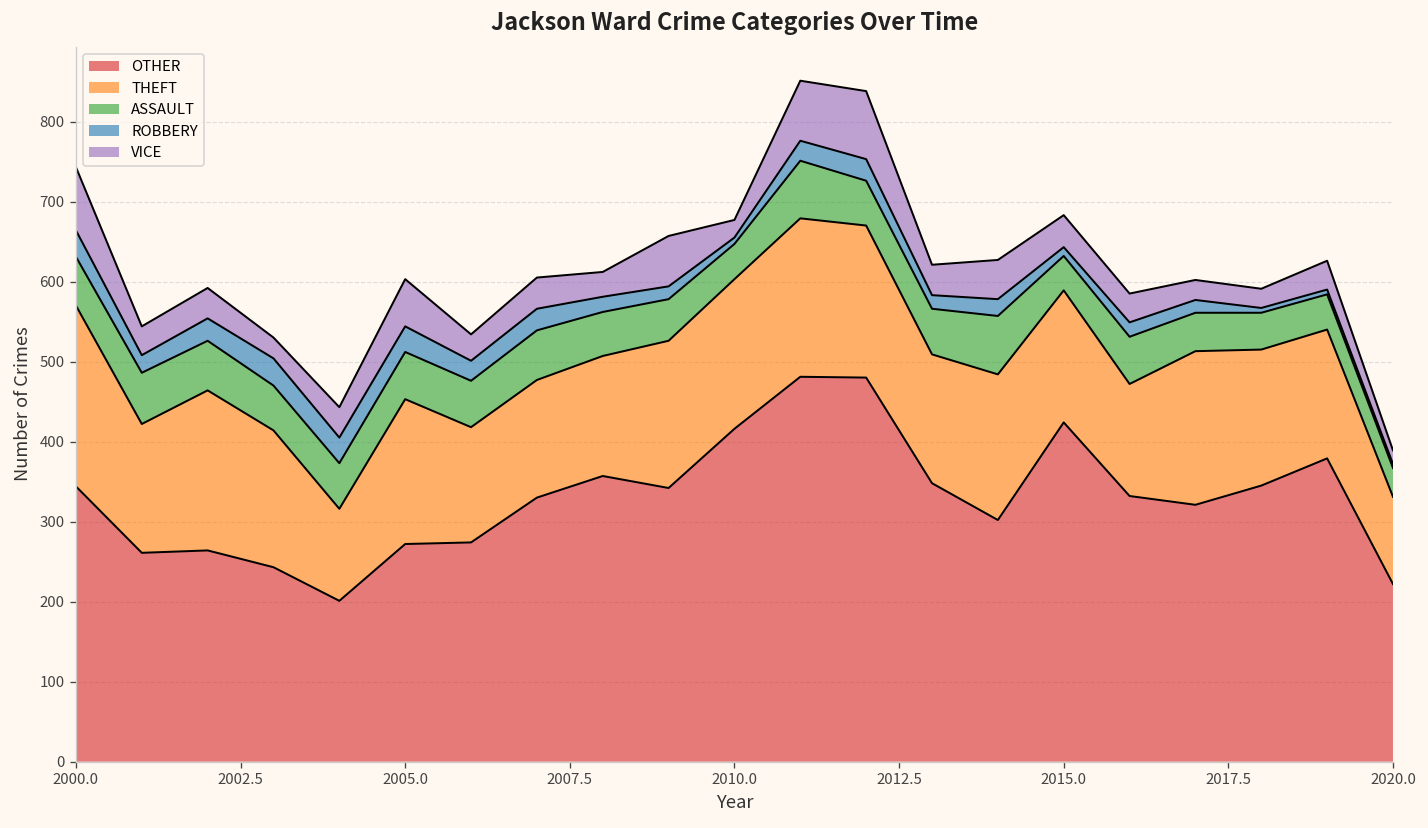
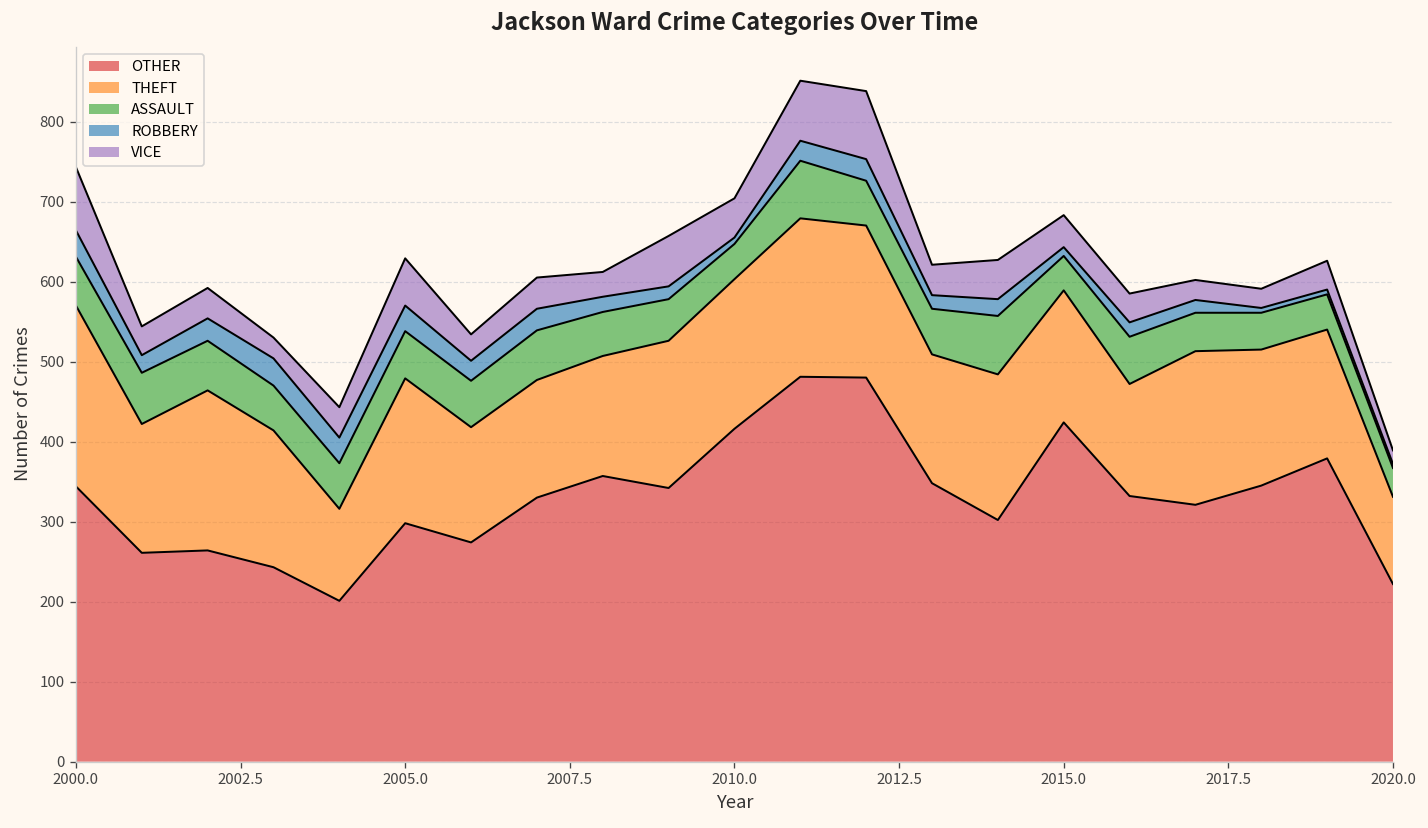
  {
    "OTHER": {
      "2000.0": 340,
-     "2005.0": 270,
+     "2005.0": 300,
      "2010.0": 420,
      "2015.0": 420,
      "2020.0": 220
    },
    "THEFT": {
      "2000.0": 230,
      "2005.0": 180,
      "2010.0": 190,
      "2015.0": 170,
      "2020.0": 110
    },
    "ASSAULT": {
      "2000.0": 60,
      "2005.0": 60,
      "2010.0": 40,
      "2015.0": 40,
      "2020.0": 40
    },
    "ROBBERY": {
      "2000.0": 30,
      "2005.0": 30,
      "2010.0": 10,
      "2015.0": 10,
      "2020.0": 10
    },
    "VICE": {
      "2000.0": 80,
      "2005.0": 60,
-     "2010.0": 20,
+     "2010.0": 50,
      "2015.0": 40,
      "2020.0": 20
    }
  }
